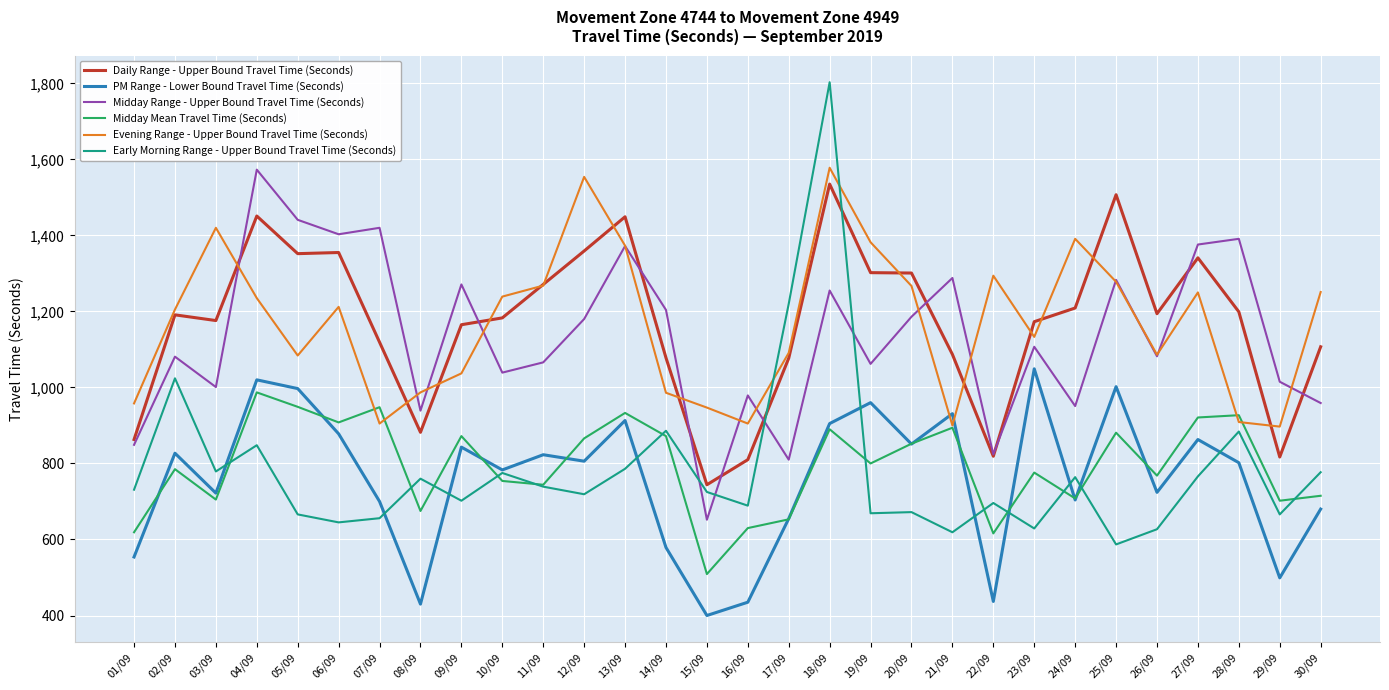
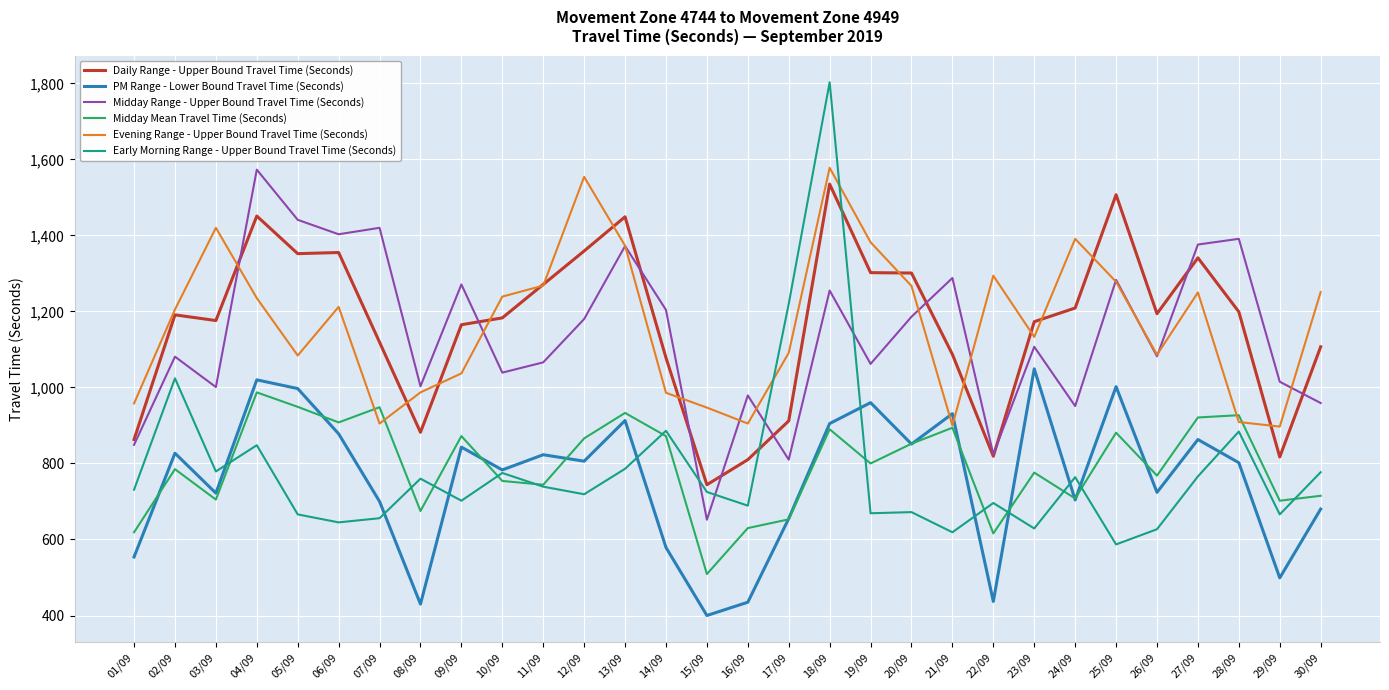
  {
    "Daily Range - Upper Bound Travel Time (Seconds)": {
      "01/09": "860",
      "02/09": "1,190",
      "03/09": "1,180",
      "04/09": "1,450",
      "05/09": "1,350",
      "06/09": "1,360",
      "07/09": "1,120",
      "08/09": "880",
      "09/09": "1,170",
      "10/09": "1,180",
      "12/09": "1,360",
      "13/09": "1,450",
      "14/09": "1,080",
      "15/09": "740",
      "16/09": "810",
-     "17/09": "1,080",
+     "17/09": "910",
      "18/09": "1,540",
      "19/09": "1,300",
      "20/09": "1,300",
      "21/09": "1,090",
      "23/09": "1,170",
      "24/09": "1,210",
      "25/09": "1,510",
      "26/09": "1,190",
      "27/09": "1,340",
      "28/09": "1,200",
      "29/09": "820",
      "30/09": "1,110"
    },
    "PM Range - Lower Bound Travel Time (Seconds)": {
      "01/09": "550",
      "02/09": "830",
      "03/09": "720",
      "04/09": "1,020",
      "05/09": "1,000",
      "06/09": "880",
      "07/09": "700",
      "08/09": "430",
      "09/09": "840",
      "10/09": "780",
      "11/09": "820",
      "12/09": "810",
      "13/09": "910",
      "14/09": "580",
      "15/09": "400",
      "16/09": "440",
      "18/09": "910",
      "19/09": "960",
      "21/09": "930",
      "22/09": "440",
      "23/09": "1,050",
      "25/09": "1,000",
      "26/09": "720",
      "27/09": "860",
      "28/09": "800",
      "29/09": "500",
      "30/09": "680"
    },
    "Midday Range - Upper Bound Travel Time (Seconds)": {
      "01/09": "850",
      "02/09": "1,080",
      "03/09": "1,000",
      "04/09": "1,570",
      "05/09": "1,440",
      "06/09": "1,400",
      "07/09": "1,420",
-     "08/09": "940",
+     "08/09": "1,000",
      "09/09": "1,270",
      "10/09": "1,040",
      "11/09": "1,070",
      "12/09": "1,180",
      "14/09": "1,200",
      "15/09": "650",
      "16/09": "980",
      "17/09": "810",
      "18/09": "1,260",
      "19/09": "1,060",
      "20/09": "1,190",
      "21/09": "1,290",
      "23/09": "1,110",
      "24/09": "950",
      "27/09": "1,380",
      "28/09": "1,390",
      "29/09": "1,020",
      "30/09": "960"
    },
    "Evening Range - Upper Bound Travel Time (Seconds)": {
      "01/09": "960",
      "02/09": "1,210",
      "03/09": "1,420",
      "04/09": "1,240",
      "05/09": "1,080",
      "06/09": "1,210",
      "07/09": "910",
      "08/09": "990",
      "09/09": "1,040",
      "10/09": "1,240",
      "12/09": "1,550",
      "14/09": "990",
      "15/09": "950",
      "16/09": "910",
      "17/09": "1,090",
      "18/09": "1,580",
      "19/09": "1,380",
      "20/09": "1,270",
      "22/09": "1,290",
      "23/09": "1,130",
      "24/09": "1,390",
      "27/09": "1,250",
      "28/09": "910",
      "29/09": "900",
      "30/09": "1,250"
    }
  }
